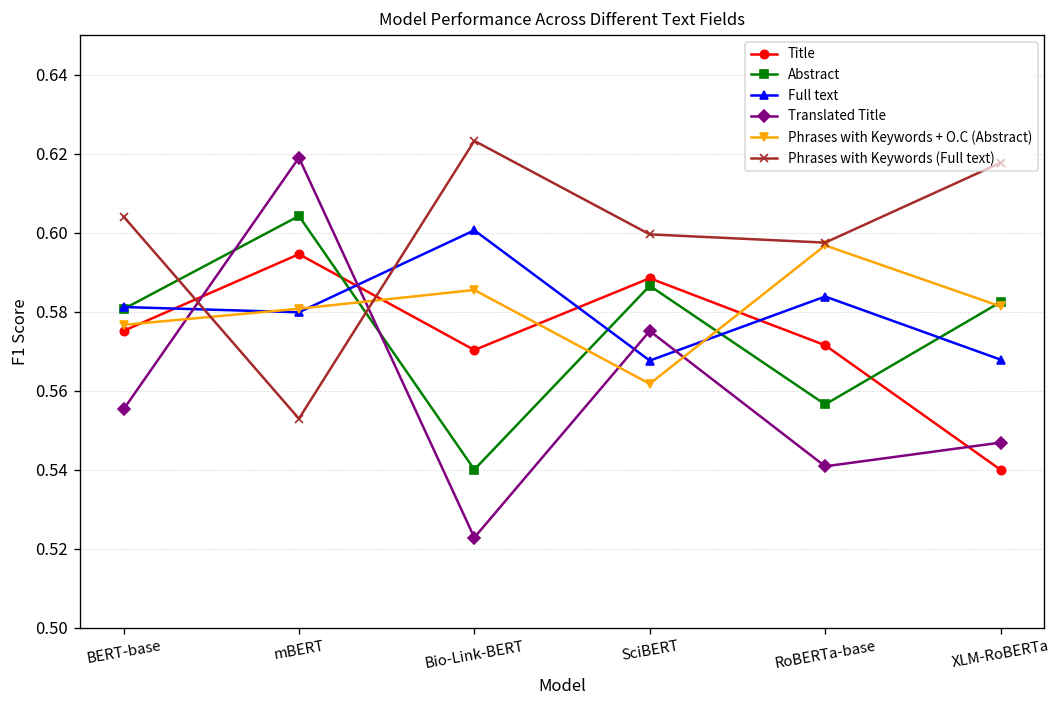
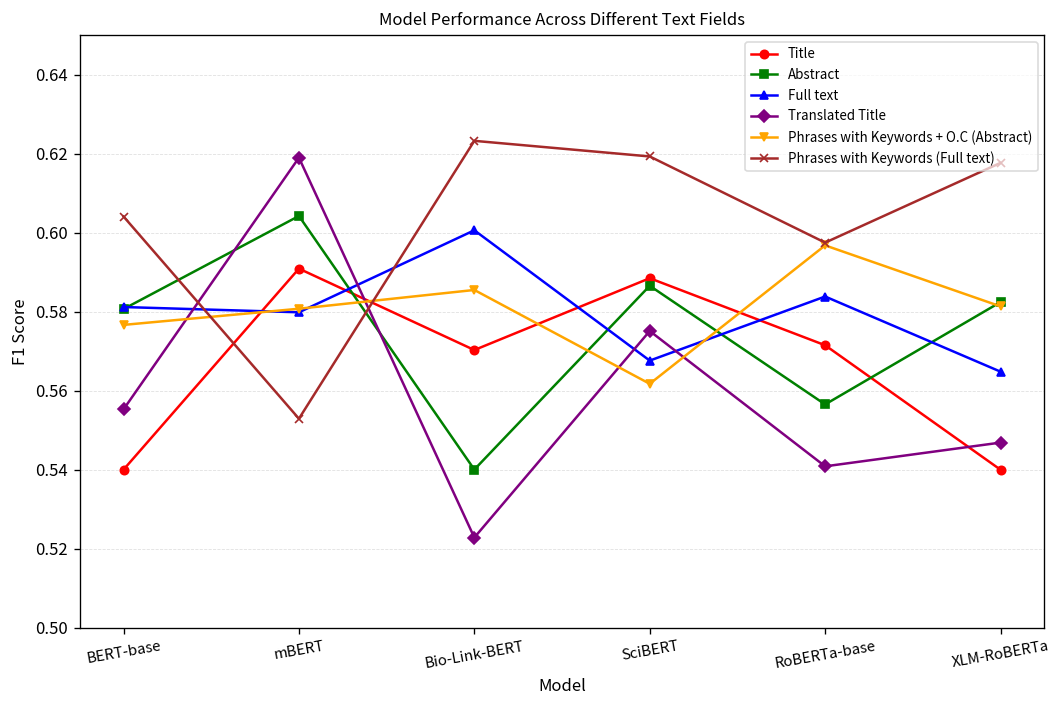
  {
    "Title": {
-     "BERT-base": 0.575,
-     "mBERT": 0.595,
+     "BERT-base": 0.540,
+     "mBERT": 0.591,
      "Bio-Link-BERT": 0.570,
      "SciBERT": 0.588,
      "RoBERTa-base": 0.572,
      "XLM-RoBERTa": 0.540
    },
    "Abstract": {
      "mBERT": 0.604,
      "Bio-Link-BERT": 0.540,
      "SciBERT": 0.587,
      "RoBERTa-base": 0.557,
      "XLM-RoBERTa": 0.582
    },
    "Full text": {
      "mBERT": 0.580,
      "Bio-Link-BERT": 0.601,
      "SciBERT": 0.568,
      "RoBERTa-base": 0.584,
-     "XLM-RoBERTa": 0.568
+     "XLM-RoBERTa": 0.565
    },
    "Translated Title": {
      "BERT-base": 0.555,
      "mBERT": 0.619,
      "Bio-Link-BERT": 0.523,
      "SciBERT": 0.575,
      "RoBERTa-base": 0.541,
      "XLM-RoBERTa": 0.547
    },
    "Phrases with Keywords + O.C (Abstract)": {
      "BERT-base": 0.577,
      "mBERT": 0.581,
      "Bio-Link-BERT": 0.586,
      "SciBERT": 0.562,
      "XLM-RoBERTa": 0.581
    },
    "Phrases with Keywords (Full text)": {
      "BERT-base": 0.604,
      "mBERT": 0.553,
      "Bio-Link-BERT": 0.623,
-     "SciBERT": 0.600,
+     "SciBERT": 0.619,
      "XLM-RoBERTa": 0.618
    }
  }
